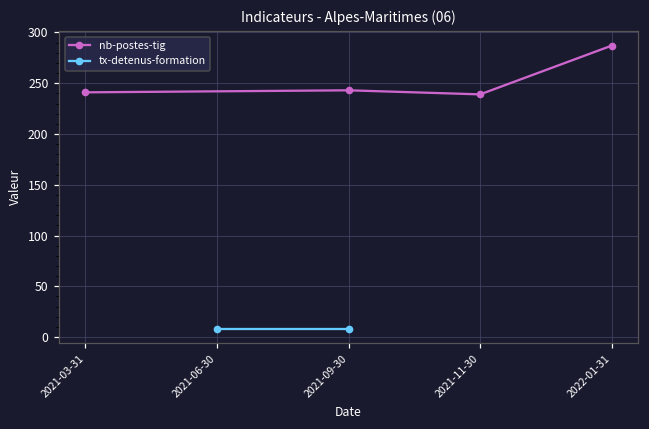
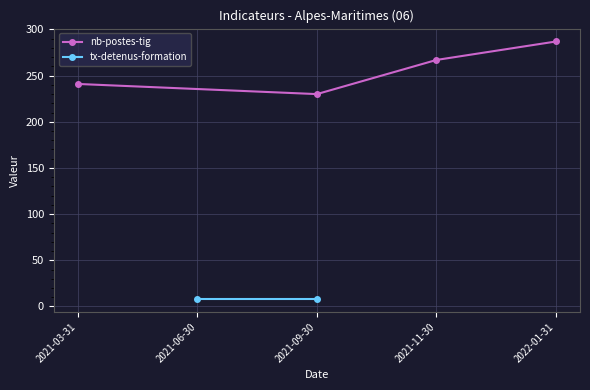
  {
    "nb-postes-tig": {
      "2021-03-31": 240,
-     "2021-09-30": 240,
-     "2021-11-30": 240,
+     "2021-09-30": 230,
+     "2021-11-30": 270,
      "2022-01-31": 290
    },
    "tx-detenus-formation": {
      "2021-06-30": 10,
      "2021-09-30": 10
    }
  }
